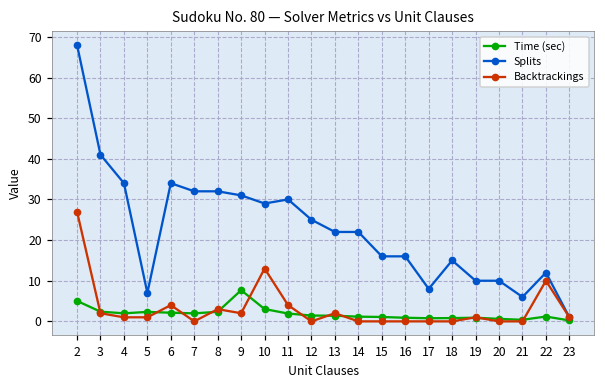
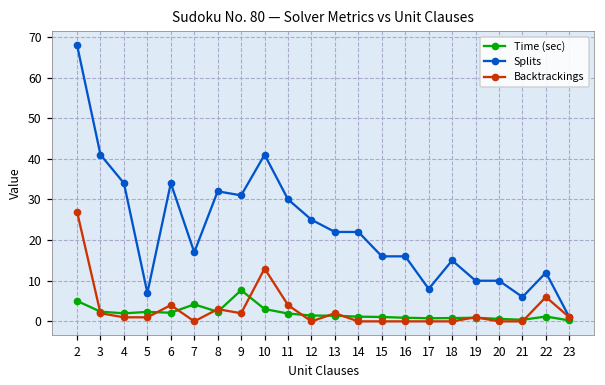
  {
    "Time (sec)": {
      "2": 5,
      "4": 2,
      "5": 2,
      "6": 2,
-     "7": 2,
+     "7": 4,
      "9": 8,
      "10": 3,
      "11": 2,
      "12": 1,
      "14": 1,
      "15": 1,
      "16": 1,
      "17": 1,
      "18": 1,
      "22": 1,
      "23": 0
    },
    "Splits": {
      "2": 68,
      "3": 41,
      "4": 34,
      "5": 7,
      "6": 34,
-     "7": 32,
+     "7": 17,
      "8": 32,
      "9": 31,
-     "10": 29,
+     "10": 41,
      "11": 30,
      "12": 25,
      "13": 22,
      "14": 22,
      "15": 16,
      "16": 16,
      "17": 8,
      "18": 15,
      "19": 10,
      "20": 10,
      "21": 6,
      "22": 12
    },
    "Backtrackings": {
      "2": 27,
      "4": 1,
      "5": 1,
      "6": 4,
      "7": 0,
      "9": 2,
      "10": 13,
      "11": 4,
      "12": 0,
      "14": 0,
      "15": 0,
      "16": 0,
      "17": 0,
      "18": 0,
-     "22": 10
+     "22": 6
    }
  }
